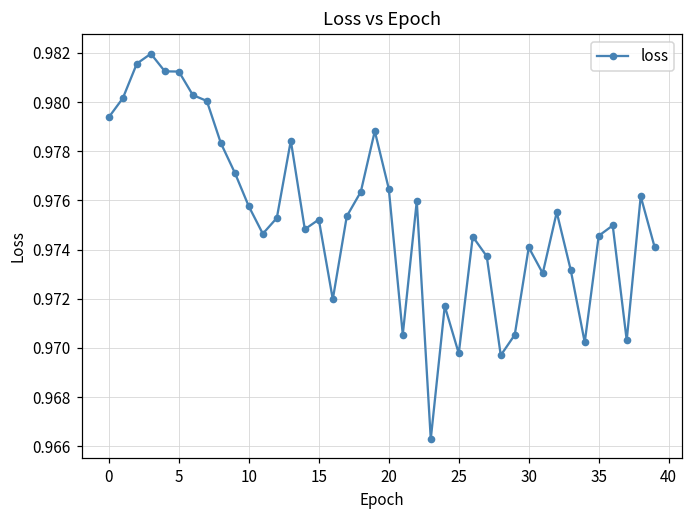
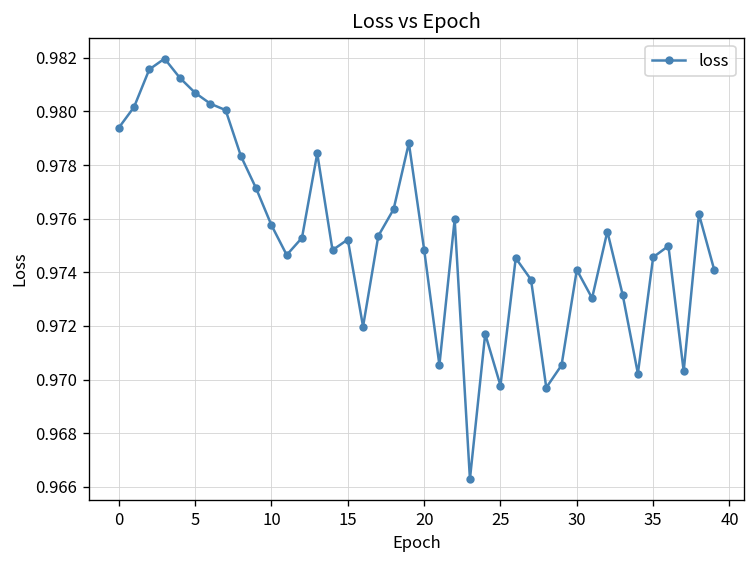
  {
    "0": 0.9794,
-   "5": 0.9812,
+   "5": 0.9807,
    "10": 0.9758,
    "15": 0.9752,
-   "20": 0.9765,
+   "20": 0.9749,
    "25": 0.9698,
    "30": 0.9741,
    "35": 0.9746
  }
